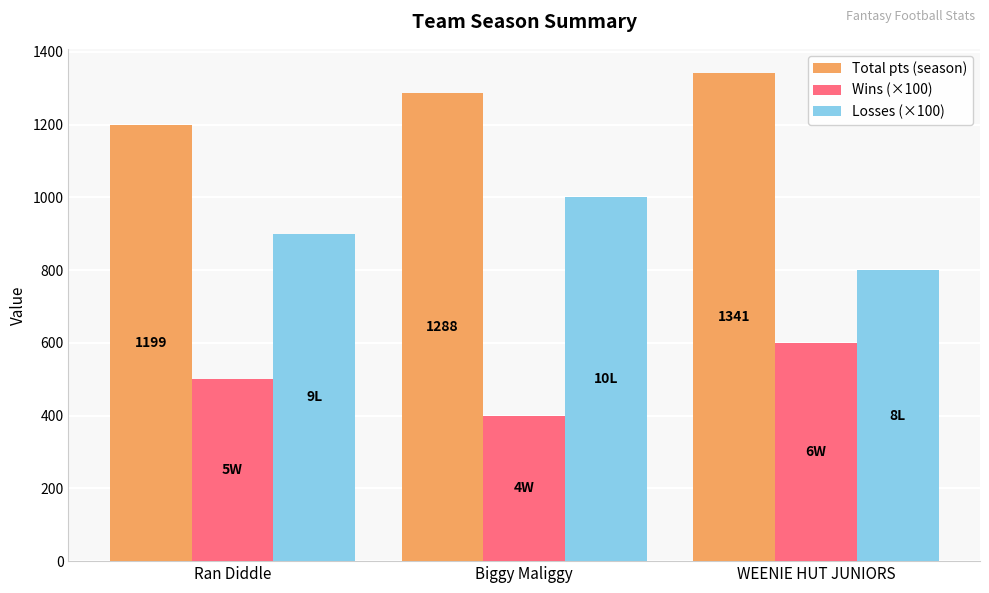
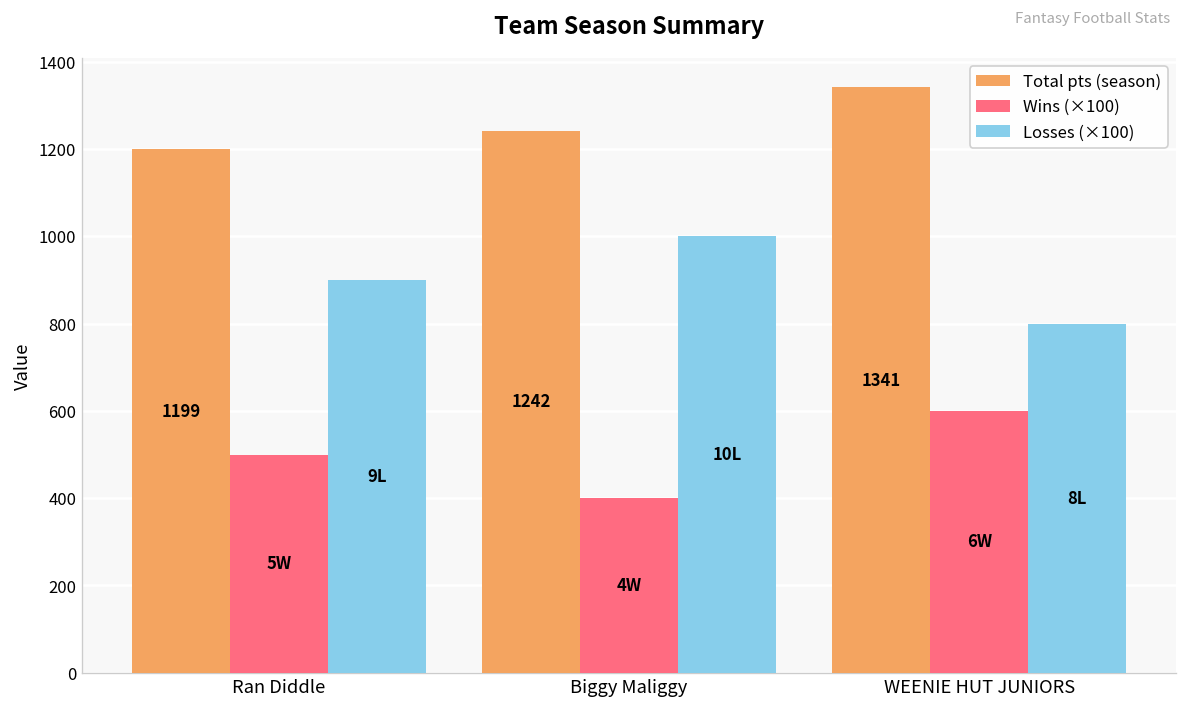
  {
    "Total pts (season)": {
      "Ran Diddle": 1199,
-     "Biggy Maliggy": 1288,
+     "Biggy Maliggy": 1242,
      "WEENIE HUT JUNIORS": 1341
    }
  }
